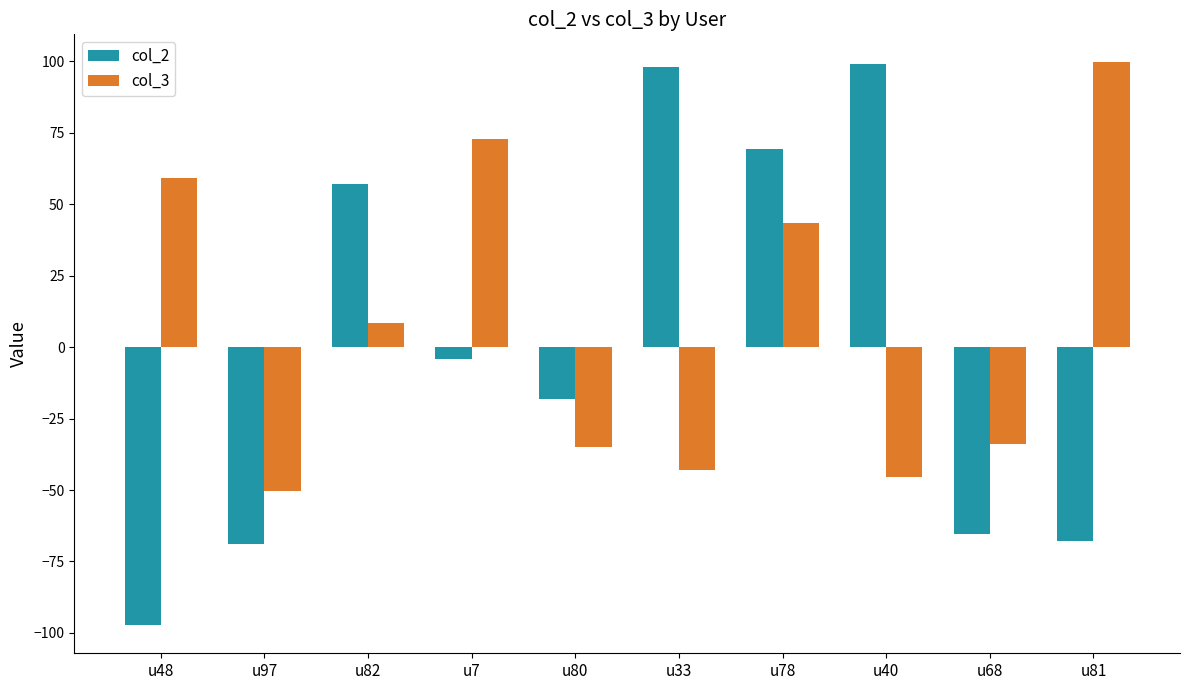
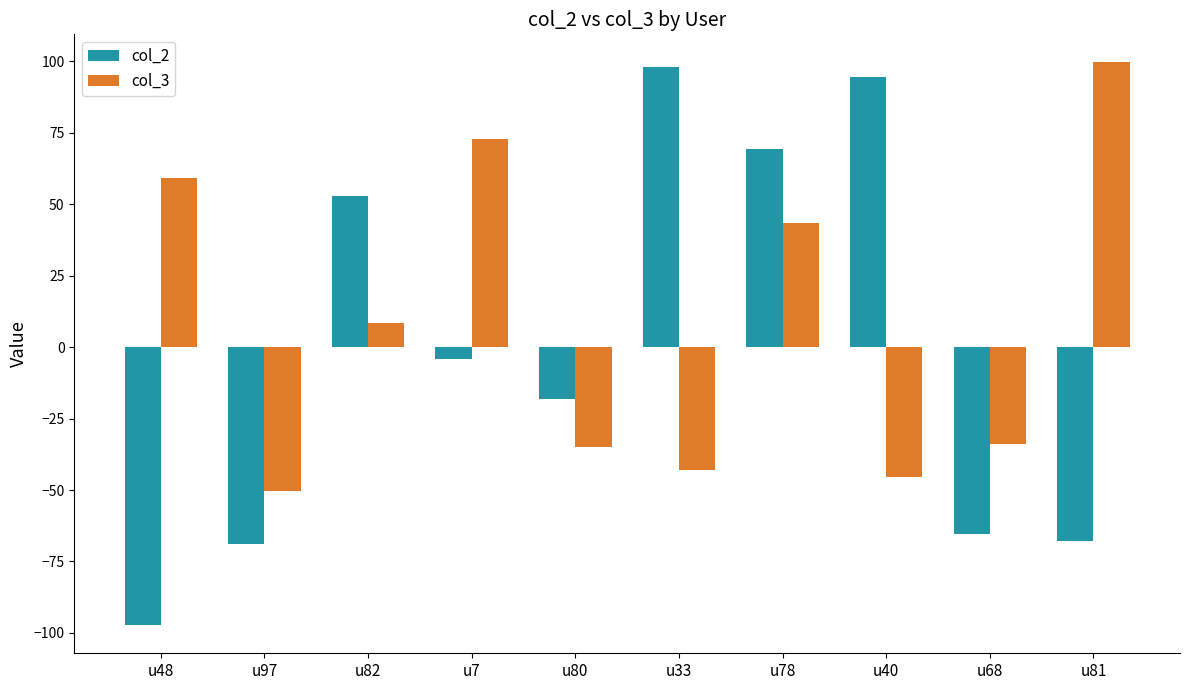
  {
    "col_2": {
      "u48": -97,
      "u97": -69,
-     "u82": 57,
+     "u82": 53,
      "u7": -4,
      "u80": -18,
      "u33": 98,
      "u78": 69,
-     "u40": 99,
+     "u40": 95,
      "u68": -65,
      "u81": -68
    },
    "col_3": {
      "u48": 59,
      "u97": -50,
      "u82": 8,
      "u7": 73,
      "u80": -35,
      "u33": -43,
      "u78": 43,
      "u40": -45,
      "u68": -34,
      "u81": 100
    }
  }
